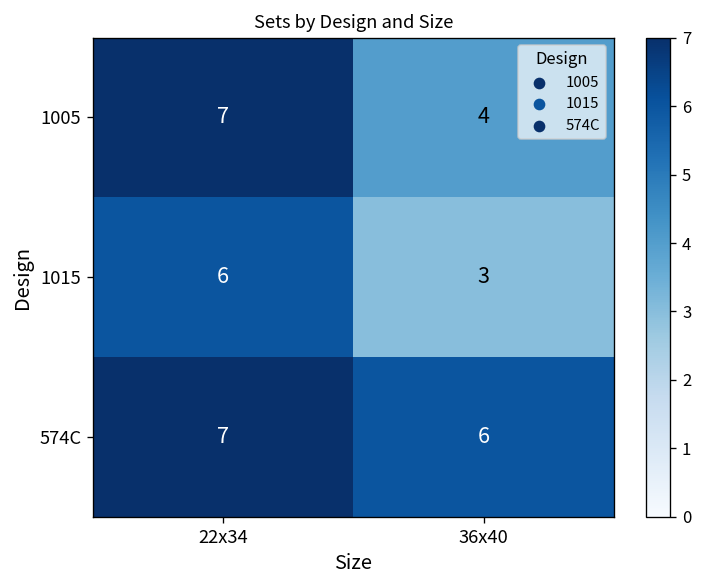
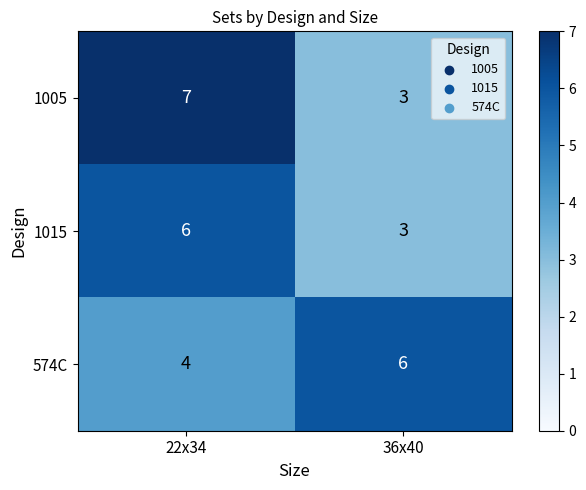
  {
    "1005": {
      "22x34": 7,
-     "36x40": 4
+     "36x40": 3
    },
    "1015": {
      "22x34": 6,
      "36x40": 3
    },
    "574C": {
-     "22x34": 7,
+     "22x34": 4,
      "36x40": 6
    }
  }
